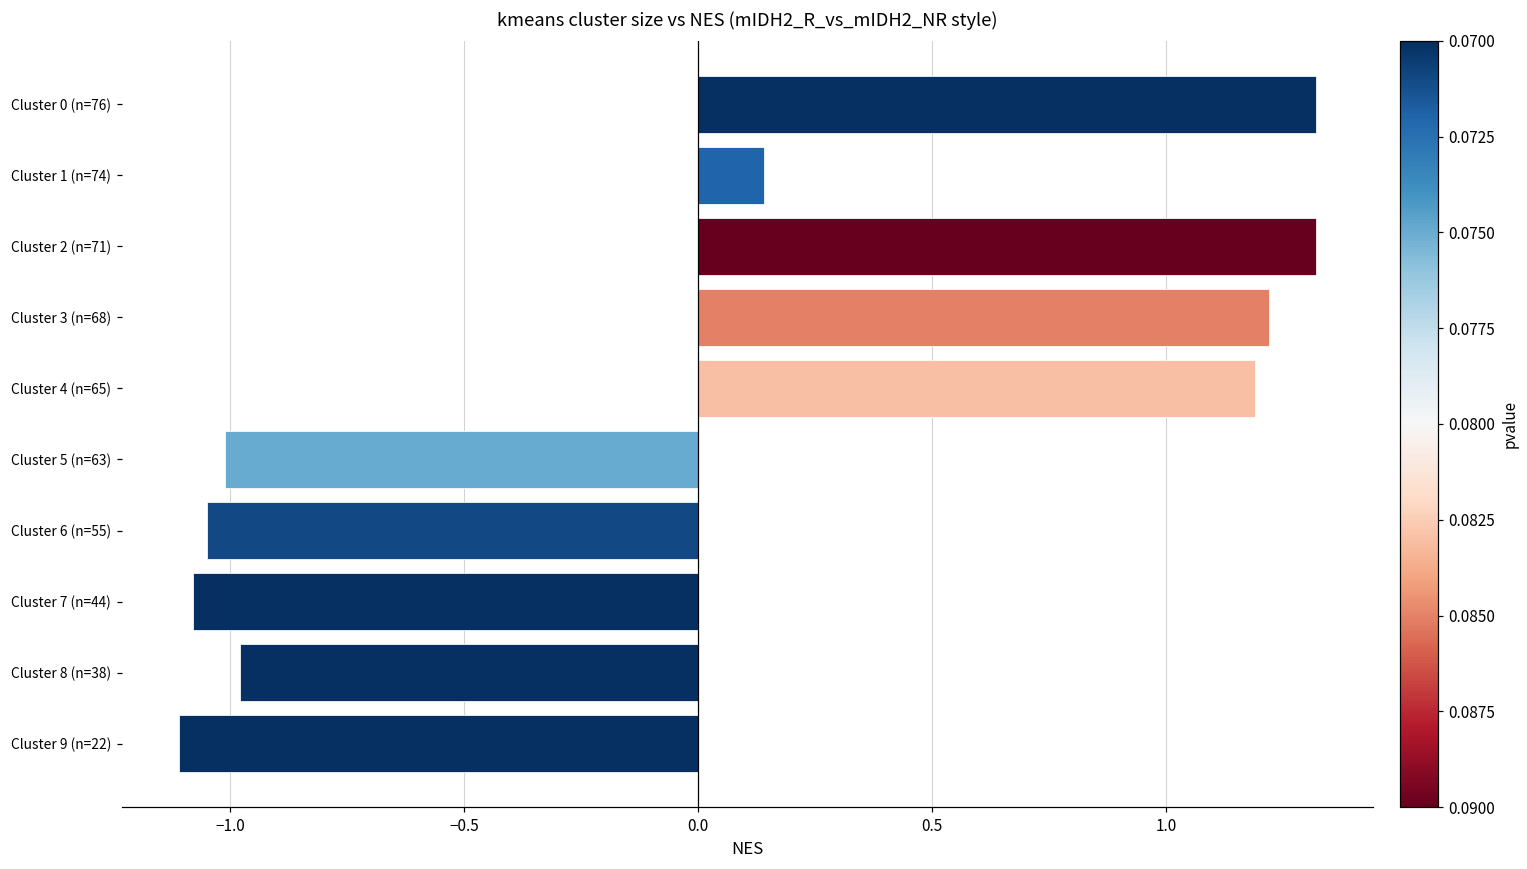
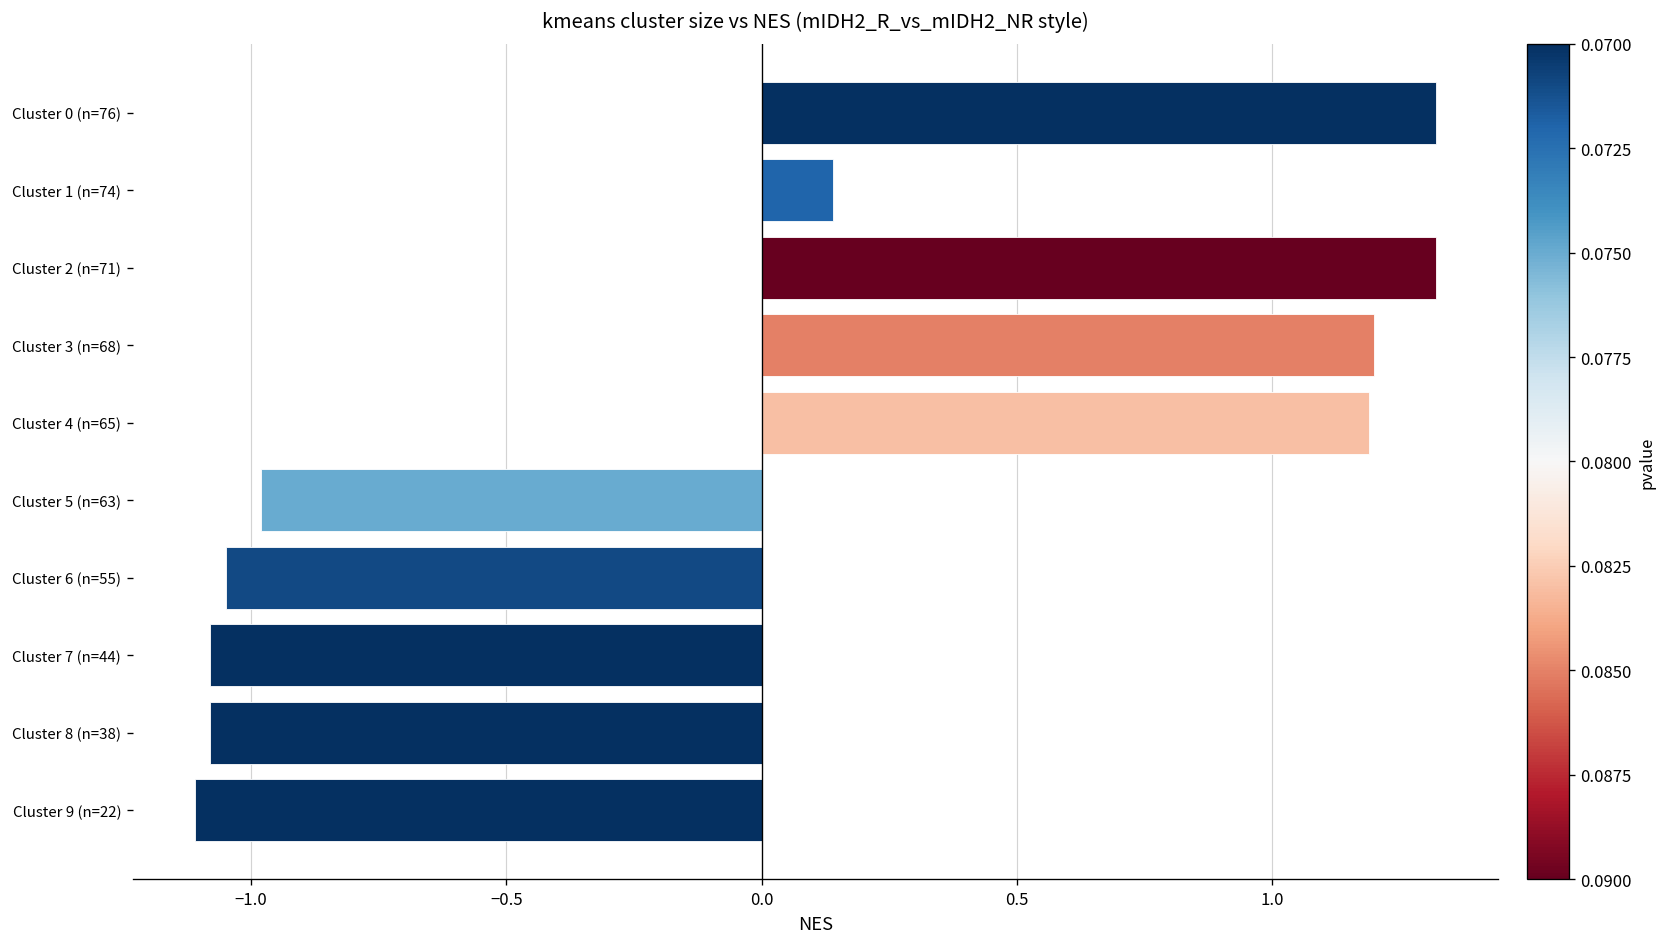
  {
    "Cluster 0 (n=76)": 1.32,
    "Cluster 1 (n=74)": 0.14,
    "Cluster 2 (n=71)": 1.32,
-   "Cluster 3 (n=68)": 1.22,
+   "Cluster 3 (n=68)": 1.20,
    "Cluster 4 (n=65)": 1.19,
-   "Cluster 5 (n=63)": -1.01,
+   "Cluster 5 (n=63)": -0.98,
    "Cluster 6 (n=55)": -1.05,
    "Cluster 7 (n=44)": -1.08,
-   "Cluster 8 (n=38)": -0.98,
+   "Cluster 8 (n=38)": -1.08,
    "Cluster 9 (n=22)": -1.11
  }
